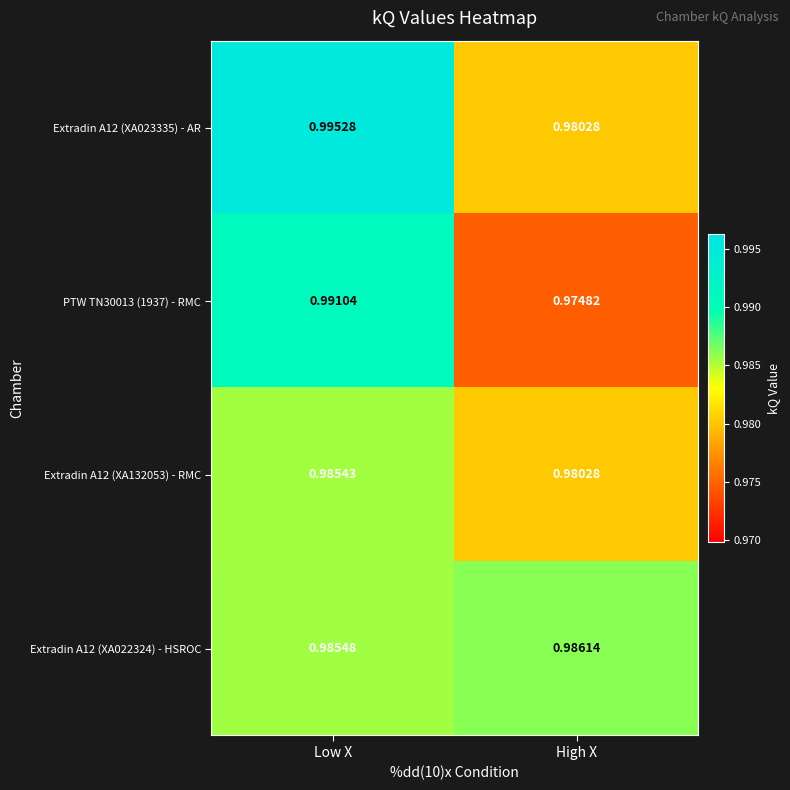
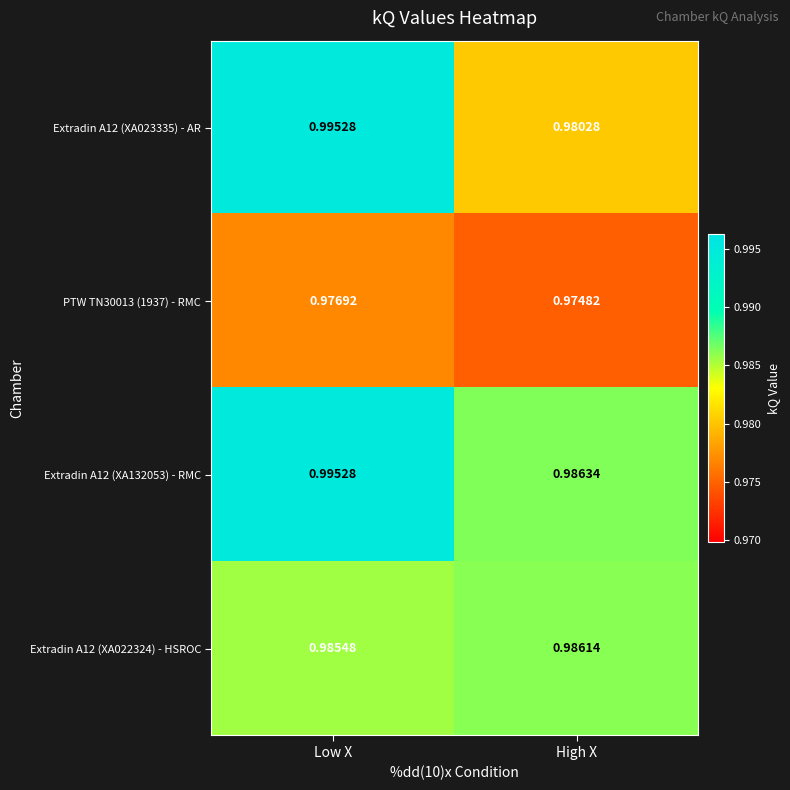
  {
    "Extradin A12 (XA023335) - AR": {
      "Low X": 0.99528,
      "High X": 0.98028
    },
    "PTW TN30013 (1937) - RMC": {
-     "Low X": 0.99104,
+     "Low X": 0.97692,
      "High X": 0.97482
    },
    "Extradin A12 (XA132053) - RMC": {
-     "Low X": 0.98543,
-     "High X": 0.98028
+     "Low X": 0.99528,
+     "High X": 0.98634
    },
    "Extradin A12 (XA022324) - HSROC": {
      "Low X": 0.98548,
      "High X": 0.98614
    }
  }
